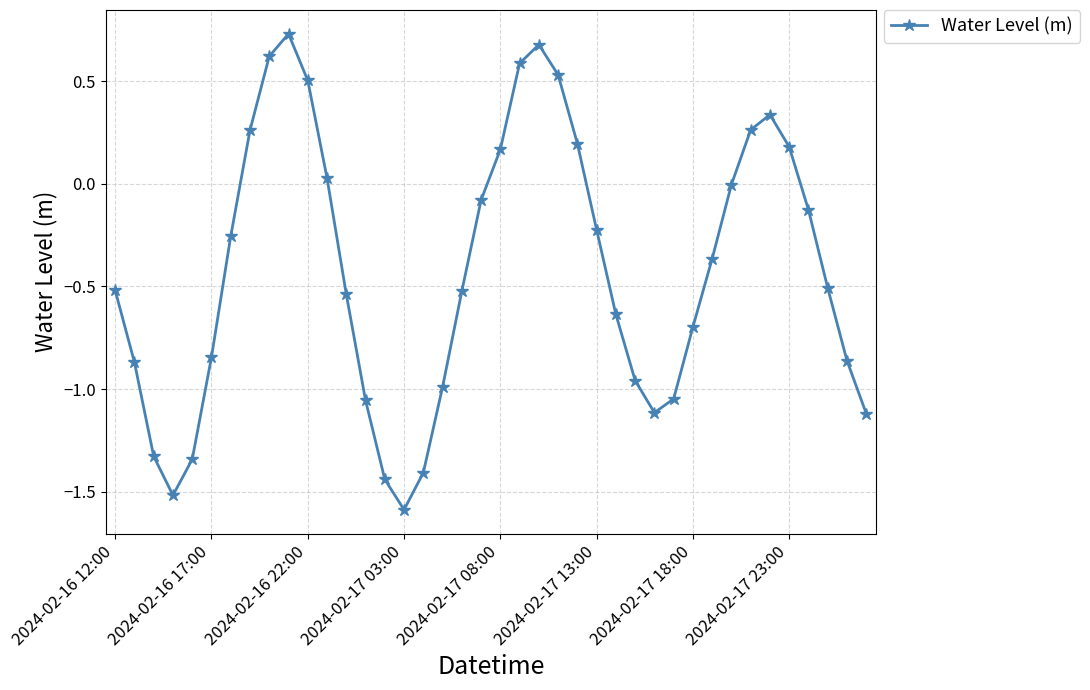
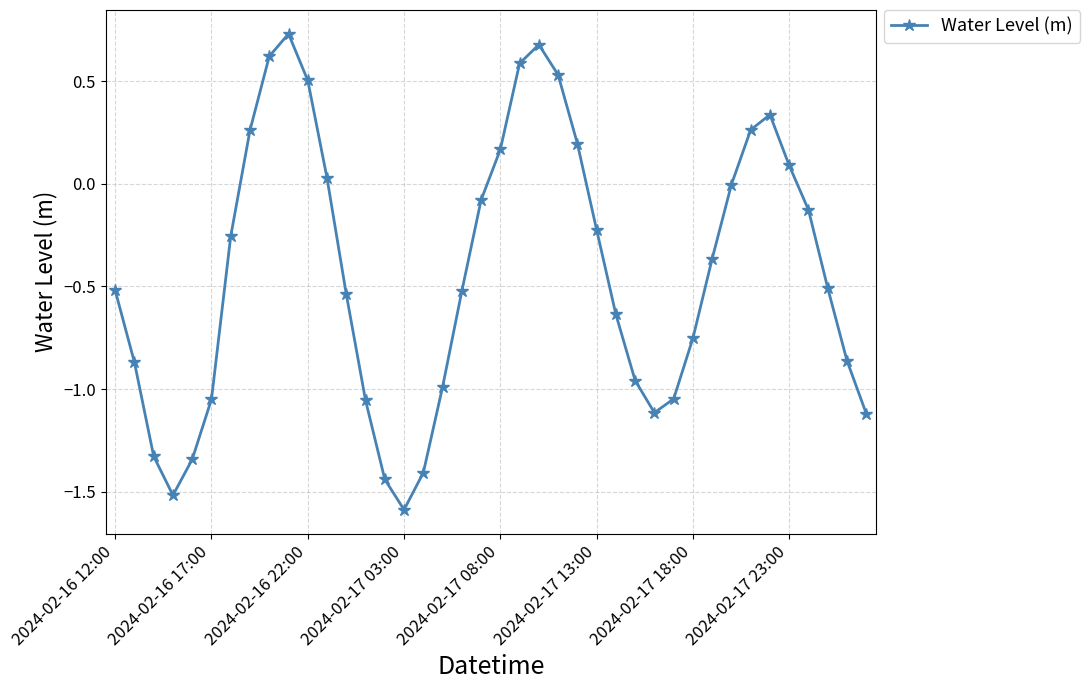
  {
    "2024-02-16 12:00": -0.52,
-   "2024-02-16 17:00": -0.84,
+   "2024-02-16 17:00": -1.05,
    "2024-02-16 22:00": 0.50,
    "2024-02-17 03:00": -1.59,
    "2024-02-17 08:00": 0.17,
    "2024-02-17 13:00": -0.22,
-   "2024-02-17 18:00": -0.70,
-   "2024-02-17 23:00": 0.18
+   "2024-02-17 18:00": -0.75,
+   "2024-02-17 23:00": 0.09
  }
